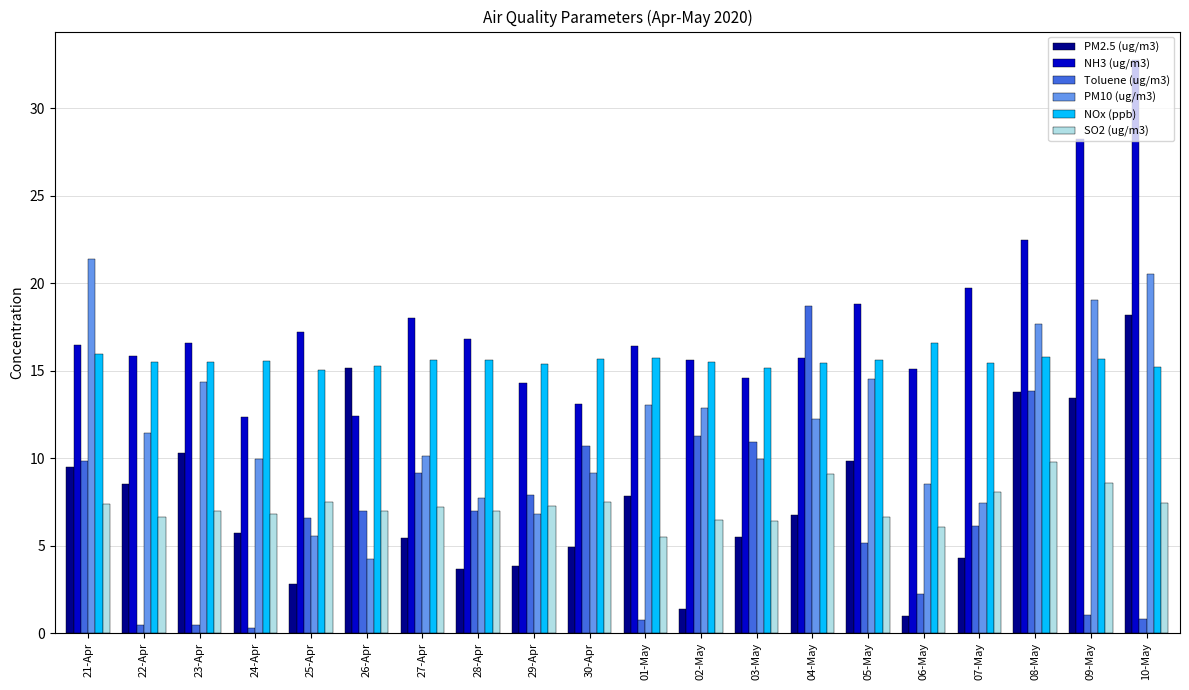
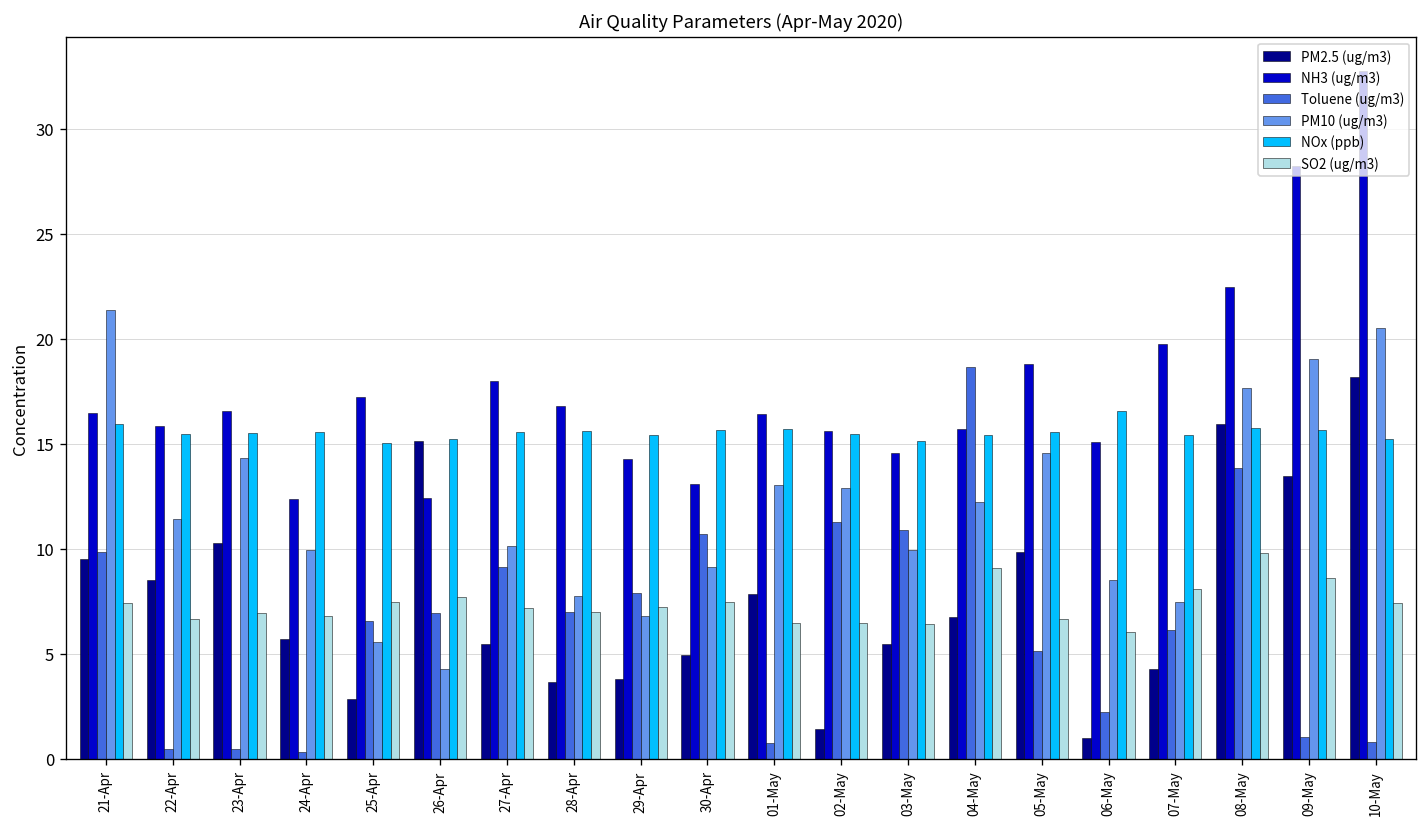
  {
    "PM2.5 (ug/m3)": {
      "21-Apr": 9.5,
      "22-Apr": 8.5,
      "23-Apr": 10.3,
      "24-Apr": 5.7,
      "25-Apr": 2.8,
      "26-Apr": 15.1,
      "27-Apr": 5.4,
      "28-Apr": 3.7,
      "29-Apr": 3.8,
      "30-Apr": 4.9,
      "01-May": 7.8,
      "02-May": 1.4,
      "03-May": 5.5,
      "04-May": 6.7,
      "05-May": 9.8,
      "06-May": 1.0,
      "07-May": 4.3,
-     "08-May": 13.8,
+     "08-May": 15.9,
      "09-May": 13.5,
      "10-May": 18.2
    },
    "NH3 (ug/m3)": {
      "21-Apr": 16.5,
      "22-Apr": 15.8,
      "23-Apr": 16.6,
      "24-Apr": 12.4,
      "25-Apr": 17.2,
      "26-Apr": 12.4,
      "27-Apr": 18.0,
      "28-Apr": 16.8,
      "29-Apr": 14.3,
      "30-Apr": 13.1,
      "01-May": 16.4,
      "02-May": 15.6,
      "03-May": 14.6,
      "04-May": 15.7,
      "05-May": 18.8,
      "06-May": 15.1,
      "07-May": 19.7,
      "08-May": 22.5
    },
    "NOx (ppb)": {
      "21-Apr": 15.9,
      "22-Apr": 15.5,
      "23-Apr": 15.5,
      "24-Apr": 15.6,
      "25-Apr": 15.0,
      "26-Apr": 15.2,
      "27-Apr": 15.6,
      "28-Apr": 15.6,
      "29-Apr": 15.4,
      "30-Apr": 15.7,
      "01-May": 15.7,
      "02-May": 15.5,
      "03-May": 15.2,
      "04-May": 15.4,
      "05-May": 15.6,
      "06-May": 16.6,
      "07-May": 15.4,
      "08-May": 15.8,
      "09-May": 15.6,
      "10-May": 15.2
    },
    "SO2 (ug/m3)": {
      "21-Apr": 7.4,
      "22-Apr": 6.6,
      "23-Apr": 7.0,
      "24-Apr": 6.8,
      "25-Apr": 7.5,
-     "26-Apr": 7.0,
+     "26-Apr": 7.7,
      "27-Apr": 7.2,
      "28-Apr": 7.0,
      "29-Apr": 7.2,
      "30-Apr": 7.5,
-     "01-May": 5.5,
+     "01-May": 6.5,
      "02-May": 6.5,
      "03-May": 6.4,
      "04-May": 9.1,
      "05-May": 6.6,
      "06-May": 6.0,
      "07-May": 8.1,
      "08-May": 9.8,
      "09-May": 8.6,
      "10-May": 7.4
    }
  }
